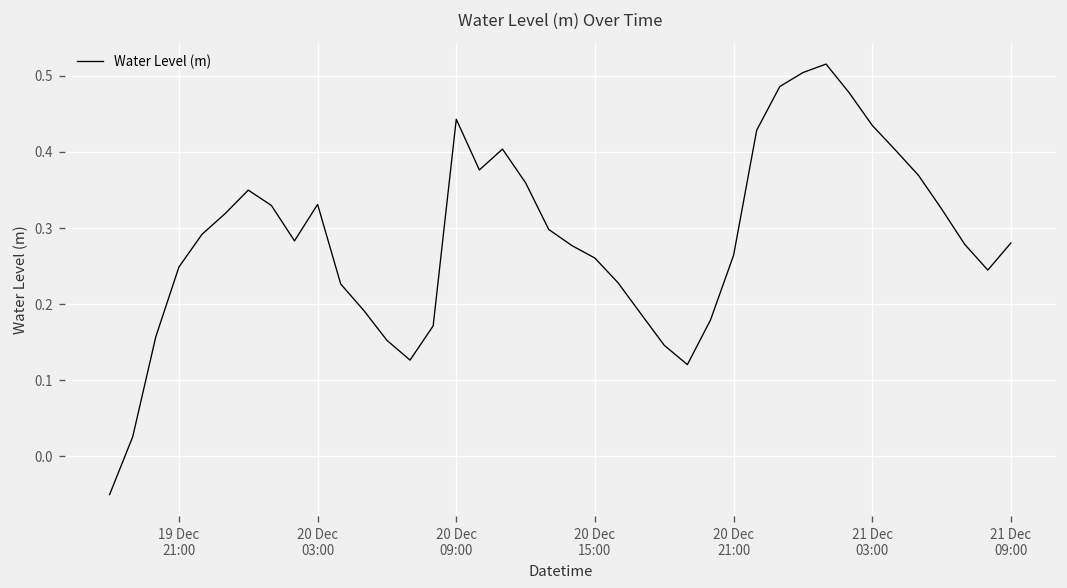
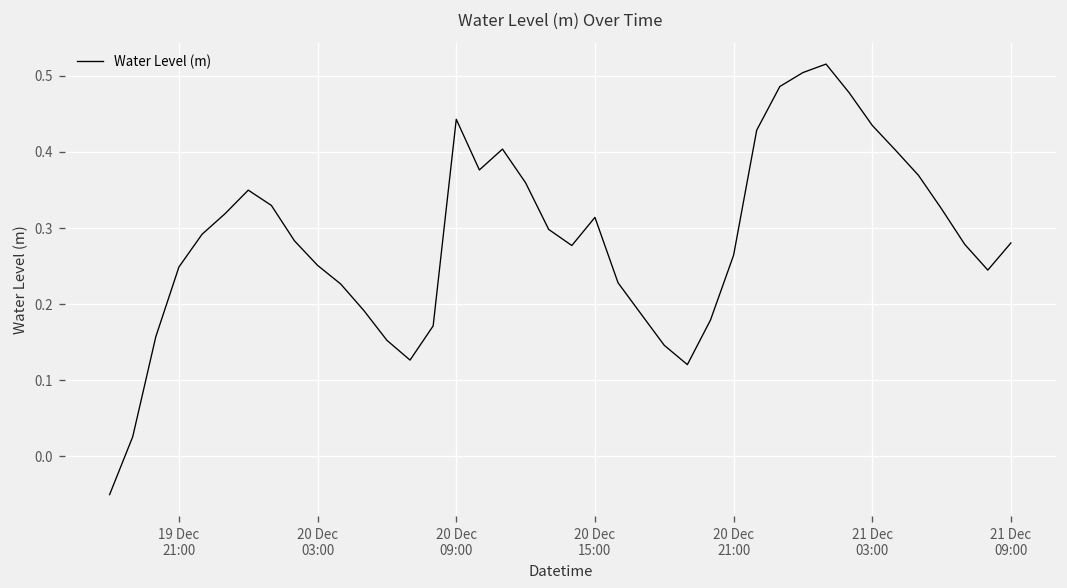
  {
    "19 Dec 21:00": 0.25,
-   "20 Dec 03:00": 0.33,
+   "20 Dec 03:00": 0.25,
    "20 Dec 09:00": 0.44,
-   "20 Dec 15:00": 0.26,
+   "20 Dec 15:00": 0.31,
    "20 Dec 21:00": 0.26,
    "21 Dec 03:00": 0.43,
    "21 Dec 09:00": 0.28
  }
